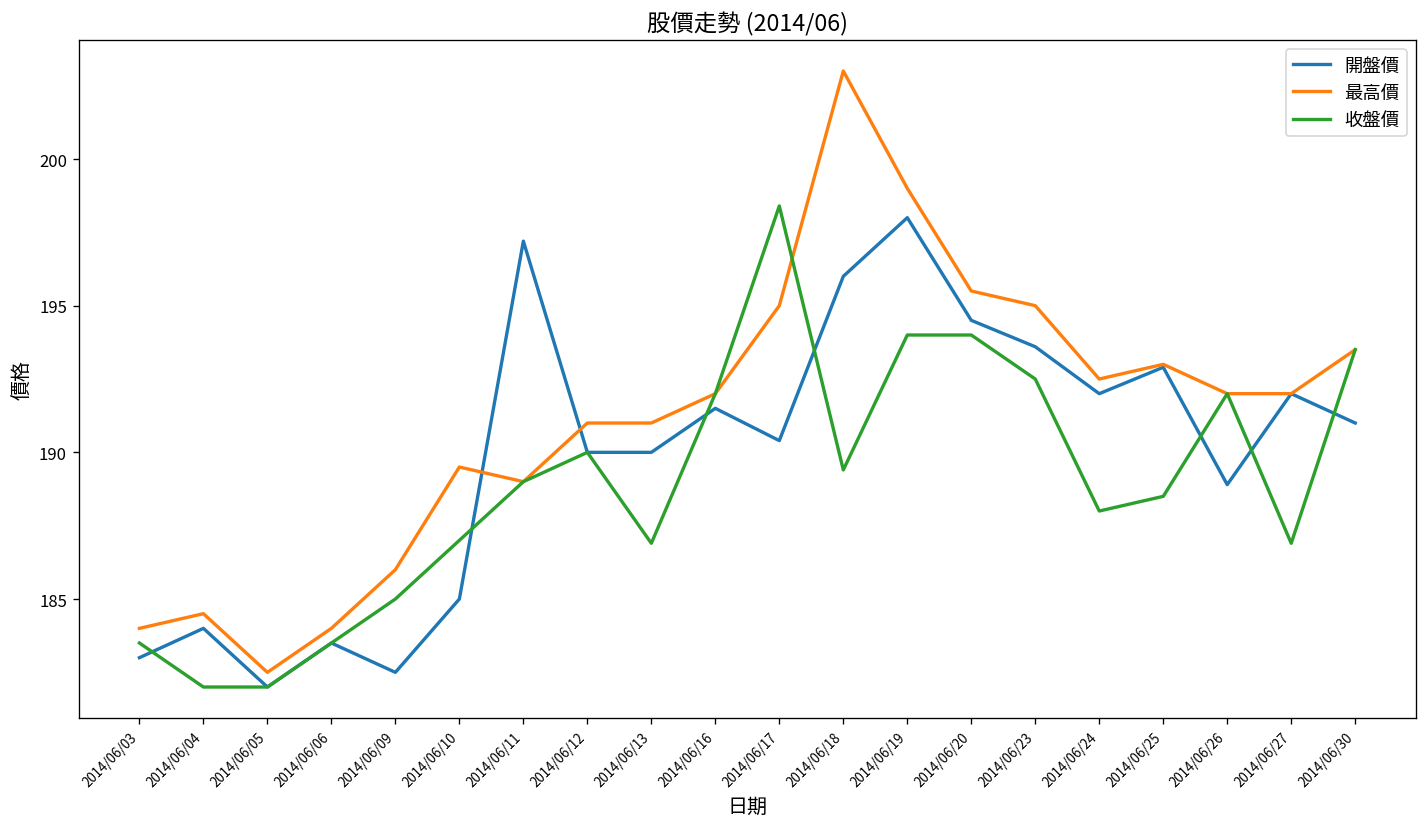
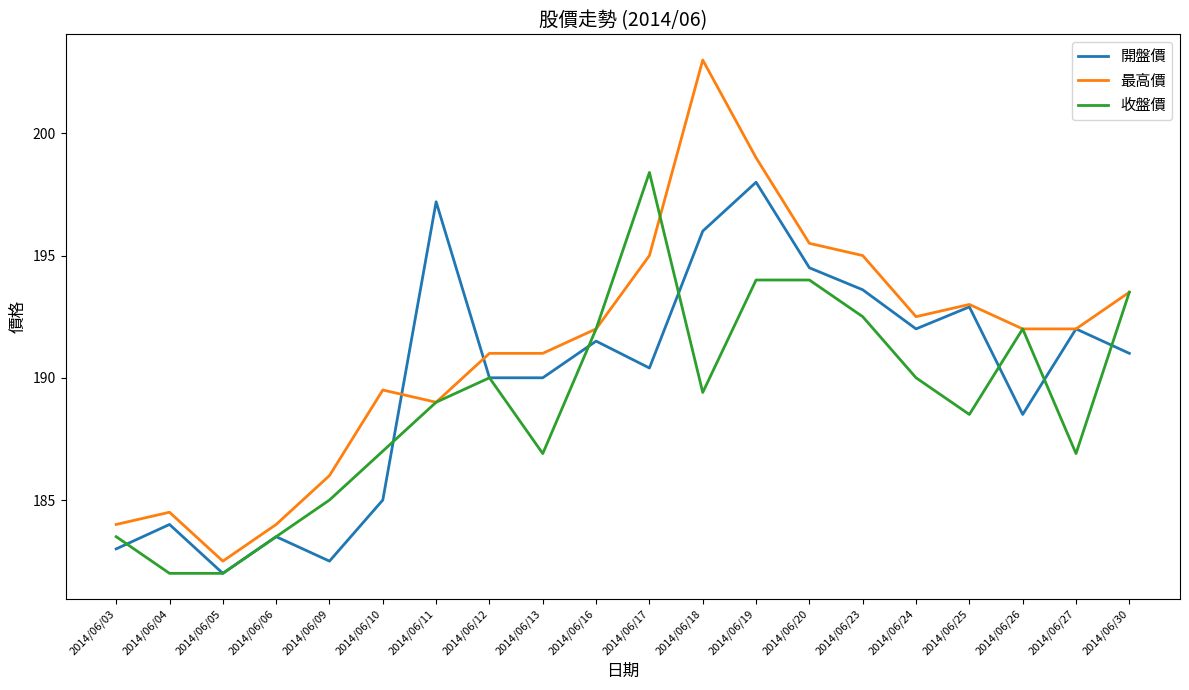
  {
    "開盤價": {
      "2014/06/03": 183.0,
      "2014/06/04": 184.0,
      "2014/06/09": 182.5,
      "2014/06/10": 185.0,
      "2014/06/11": 197.2,
      "2014/06/13": 190.0,
      "2014/06/16": 191.5,
      "2014/06/17": 190.4,
      "2014/06/18": 196.0,
      "2014/06/19": 198.0,
      "2014/06/20": 194.5,
      "2014/06/23": 193.6,
      "2014/06/24": 192.0,
-     "2014/06/26": 188.9,
+     "2014/06/26": 188.5,
      "2014/06/30": 191.0
    },
    "最高價": {
      "2014/06/03": 184.0,
      "2014/06/04": 184.5,
      "2014/06/05": 182.5,
      "2014/06/06": 184.0,
      "2014/06/09": 186.0,
      "2014/06/10": 189.5,
      "2014/06/12": 191.0,
      "2014/06/13": 191.0,
      "2014/06/17": 195.0,
      "2014/06/18": 203.0,
      "2014/06/19": 199.0,
      "2014/06/20": 195.5,
      "2014/06/23": 195.0,
      "2014/06/24": 192.5
    },
    "收盤價": {
      "2014/06/03": 183.5,
      "2014/06/04": 182,
      "2014/06/09": 185,
      "2014/06/10": 187,
      "2014/06/13": 187,
      "2014/06/17": 198.4,
      "2014/06/18": 189.4,
      "2014/06/19": 194,
      "2014/06/20": 194,
      "2014/06/23": 192.5,
-     "2014/06/24": 188,
+     "2014/06/24": 190,
      "2014/06/25": 188.5,
      "2014/06/27": 187
    }
  }
